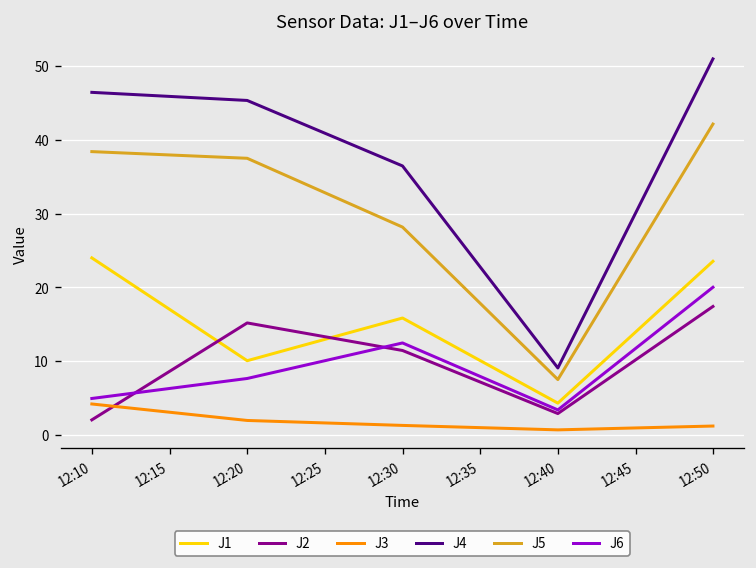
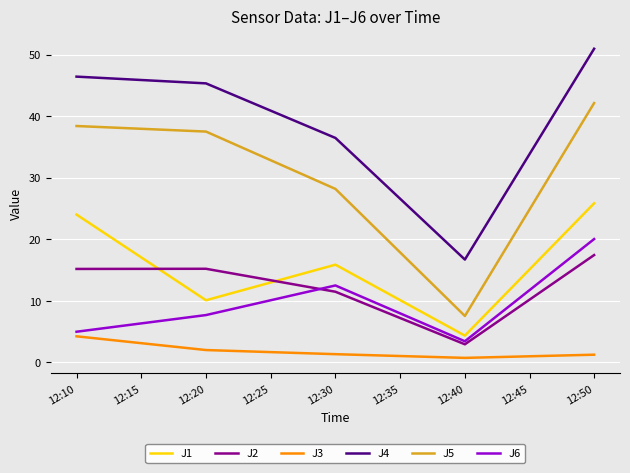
  {
    "J1": {
      "12:10": 24,
      "12:20": 10,
      "12:30": 16,
      "12:40": 4,
-     "12:50": 24
+     "12:50": 26
    },
    "J2": {
-     "12:10": 2,
+     "12:10": 15,
      "12:20": 15,
      "12:30": 11,
      "12:40": 3,
      "12:50": 17
    },
    "J4": {
      "12:10": 46,
      "12:20": 45,
      "12:30": 36,
-     "12:40": 9,
+     "12:40": 17,
      "12:50": 51
    },
    "J6": {
      "12:10": 5,
      "12:20": 8,
      "12:30": 12,
      "12:40": 3,
      "12:50": 20
    }
  }
